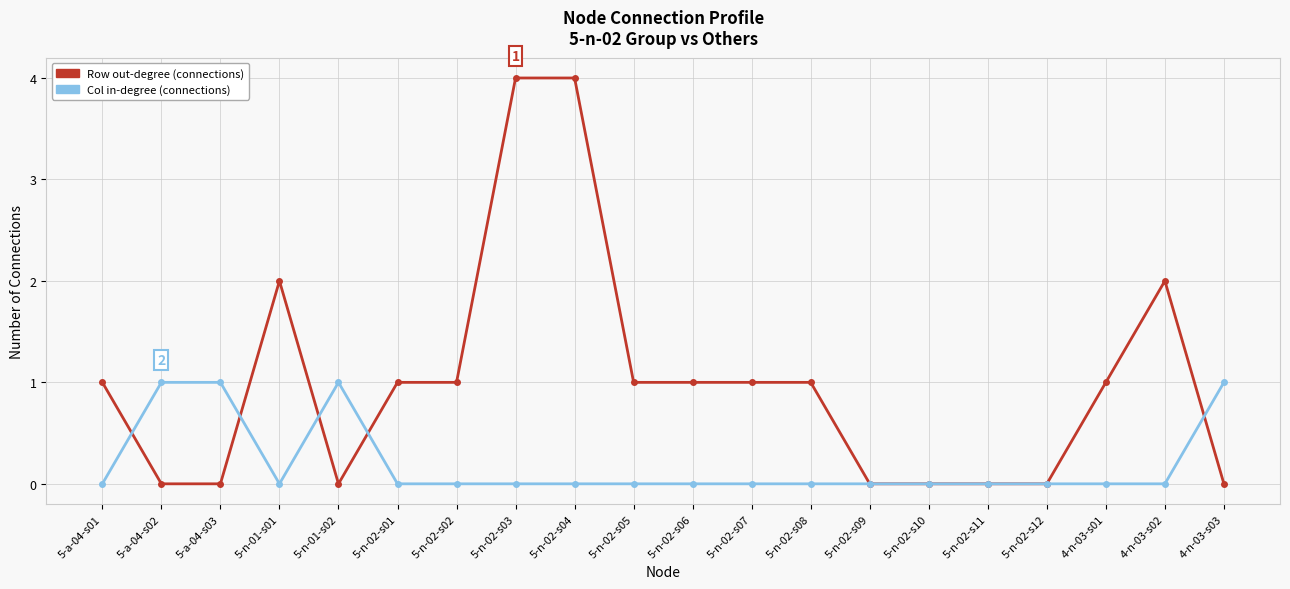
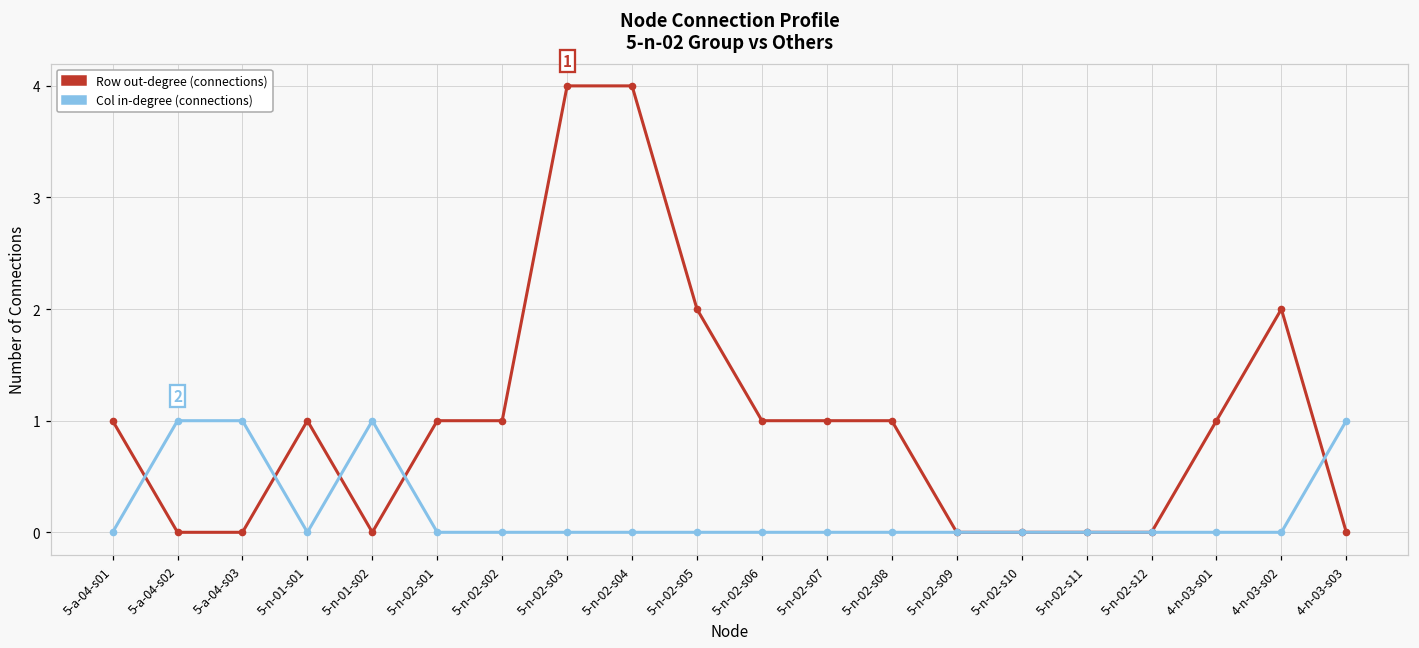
  {
    "Row out-degree (connections)": {
      "5-a-04-s01": 1,
      "5-a-04-s02": 0,
      "5-a-04-s03": 0,
-     "5-n-01-s01": 2,
+     "5-n-01-s01": 1,
      "5-n-01-s02": 0,
      "5-n-02-s01": 1,
      "5-n-02-s02": 1,
      "5-n-02-s04": 4,
-     "5-n-02-s05": 1,
+     "5-n-02-s05": 2,
      "5-n-02-s06": 1,
      "5-n-02-s07": 1,
      "5-n-02-s08": 1,
      "4-n-03-s01": 1,
      "4-n-03-s02": 2,
      "4-n-03-s03": 0
    },
    "Col in-degree (connections)": {
      "5-a-04-s01": 0,
      "5-a-04-s03": 1,
      "5-n-01-s01": 0,
      "5-n-01-s02": 1,
      "5-n-02-s01": 0,
      "5-n-02-s02": 0,
      "5-n-02-s03": 0,
      "5-n-02-s04": 0,
      "5-n-02-s05": 0,
      "5-n-02-s06": 0,
      "5-n-02-s07": 0,
      "5-n-02-s08": 0,
      "4-n-03-s01": 0,
      "4-n-03-s02": 0,
      "4-n-03-s03": 1
    }
  }
